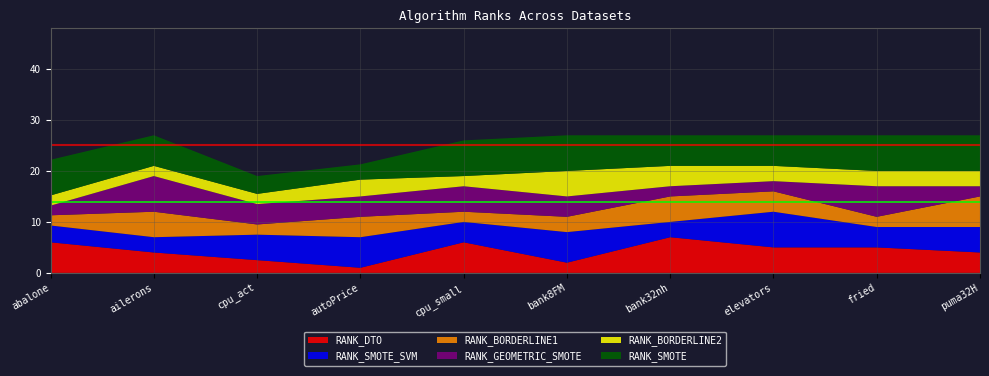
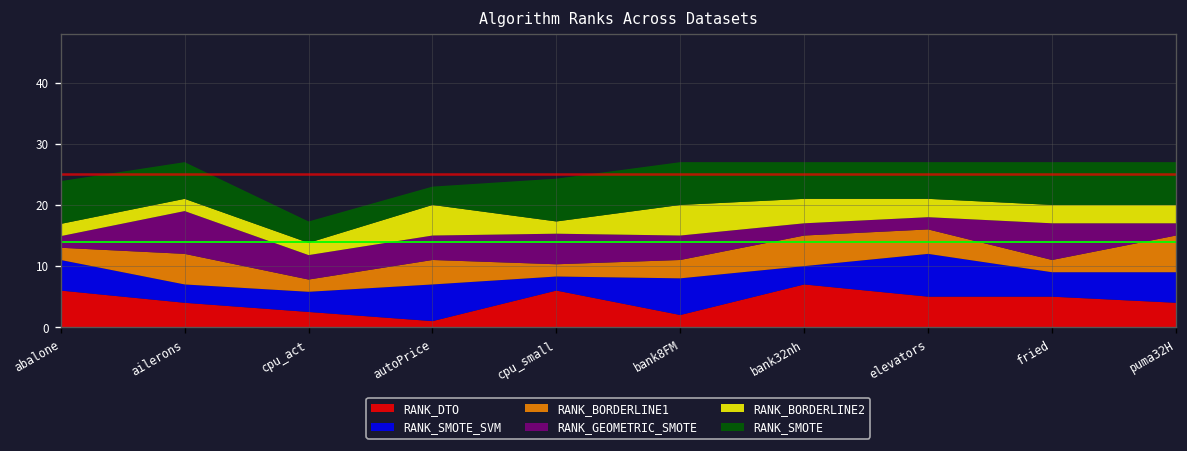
  {
    "RANK_DTO": {
      "abalone": 6,
      "ailerons": 4,
      "cpu_act": 3,
      "autoPrice": 1,
      "cpu_small": 6,
      "bank8FM": 2,
      "bank32nh": 7,
      "elevators": 5,
      "fried": 5,
      "puma32H": 4
    },
    "RANK_SMOTE_SVM": {
-     "abalone": 3,
+     "abalone": 5,
      "ailerons": 3,
-     "cpu_act": 5,
+     "cpu_act": 3,
      "autoPrice": 6,
-     "cpu_small": 4,
+     "cpu_small": 2,
      "bank8FM": 6,
      "bank32nh": 3,
      "elevators": 7,
      "fried": 4,
      "puma32H": 5
    },
    "RANK_BORDERLINE1": {
      "abalone": 2,
      "ailerons": 5,
      "cpu_act": 2,
      "autoPrice": 4,
      "cpu_small": 2,
      "bank8FM": 3,
      "bank32nh": 5,
      "elevators": 4,
      "fried": 2,
      "puma32H": 6
    },
    "RANK_GEOMETRIC_SMOTE": {
      "abalone": 2,
      "ailerons": 7,
      "cpu_act": 4,
      "autoPrice": 4,
      "cpu_small": 5,
      "bank8FM": 4,
      "bank32nh": 2,
      "elevators": 2,
      "fried": 6,
      "puma32H": 2
    },
    "RANK_BORDERLINE2": {
      "abalone": 2,
      "ailerons": 2,
      "cpu_act": 2,
-     "autoPrice": 3,
+     "autoPrice": 5,
      "cpu_small": 2,
      "bank8FM": 5,
      "bank32nh": 4,
      "elevators": 3,
      "fried": 3,
      "puma32H": 3
    },
    "RANK_SMOTE": {
      "abalone": 7,
      "ailerons": 6,
      "cpu_act": 4,
      "autoPrice": 3,
      "cpu_small": 7,
      "bank8FM": 7,
      "bank32nh": 6,
      "elevators": 6,
      "fried": 7,
      "puma32H": 7
    }
  }
